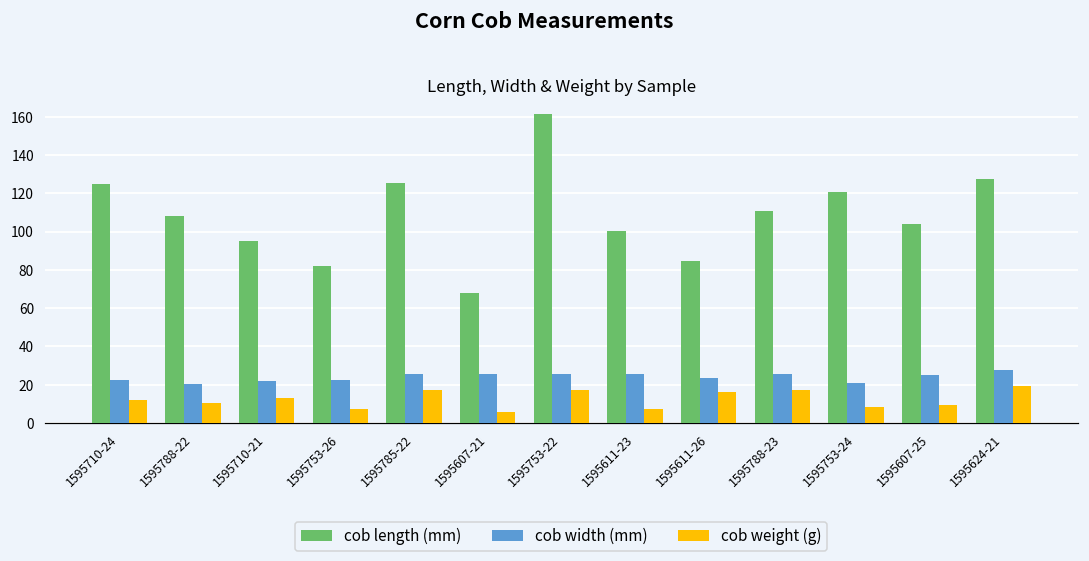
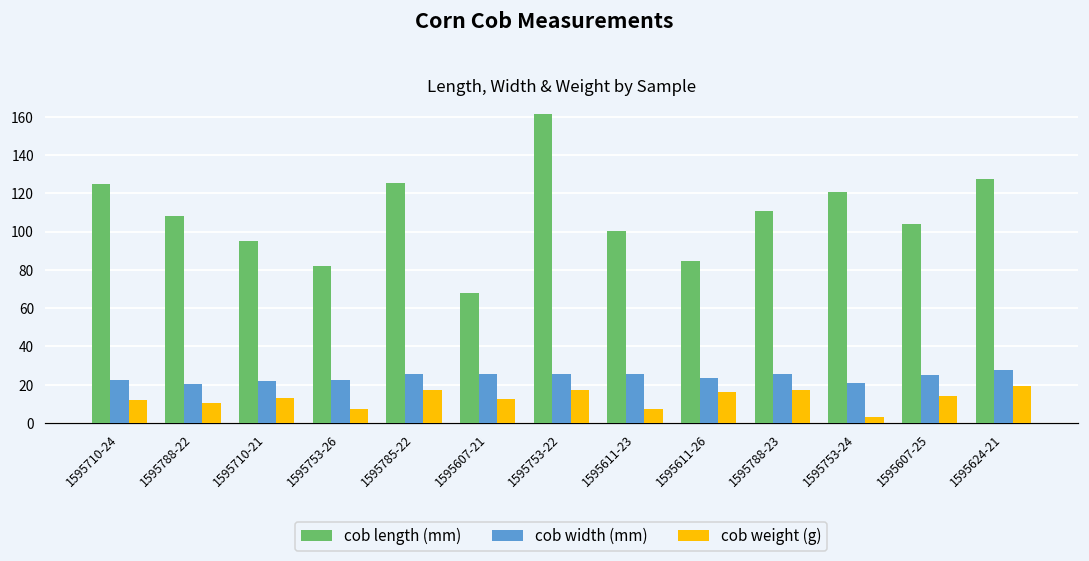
  {
    "cob length (mm)": {
      "1595710-24": 125,
      "1595788-22": 108,
      "1595710-21": 95,
      "1595753-26": 82,
      "1595785-22": 125,
      "1595607-21": 68,
      "1595753-22": 162,
      "1595611-23": 100,
      "1595611-26": 85,
      "1595788-23": 111,
      "1595753-24": 121,
      "1595607-25": 104,
      "1595624-21": 127
    },
    "cob width (mm)": {
      "1595710-24": 22,
      "1595788-22": 21,
      "1595710-21": 22,
      "1595753-26": 23,
      "1595785-22": 26,
      "1595607-21": 26,
      "1595753-22": 26,
      "1595611-23": 26,
      "1595611-26": 23,
      "1595788-23": 26,
      "1595753-24": 21,
      "1595607-25": 25,
      "1595624-21": 27
    },
    "cob weight (g)": {
      "1595710-24": 12,
      "1595788-22": 10,
      "1595710-21": 13,
      "1595753-26": 7,
      "1595785-22": 17,
-     "1595607-21": 6,
+     "1595607-21": 13,
      "1595753-22": 17,
      "1595611-23": 7,
      "1595611-26": 16,
      "1595788-23": 17,
-     "1595753-24": 9,
-     "1595607-25": 10,
+     "1595753-24": 3,
+     "1595607-25": 14,
      "1595624-21": 19
    }
  }
